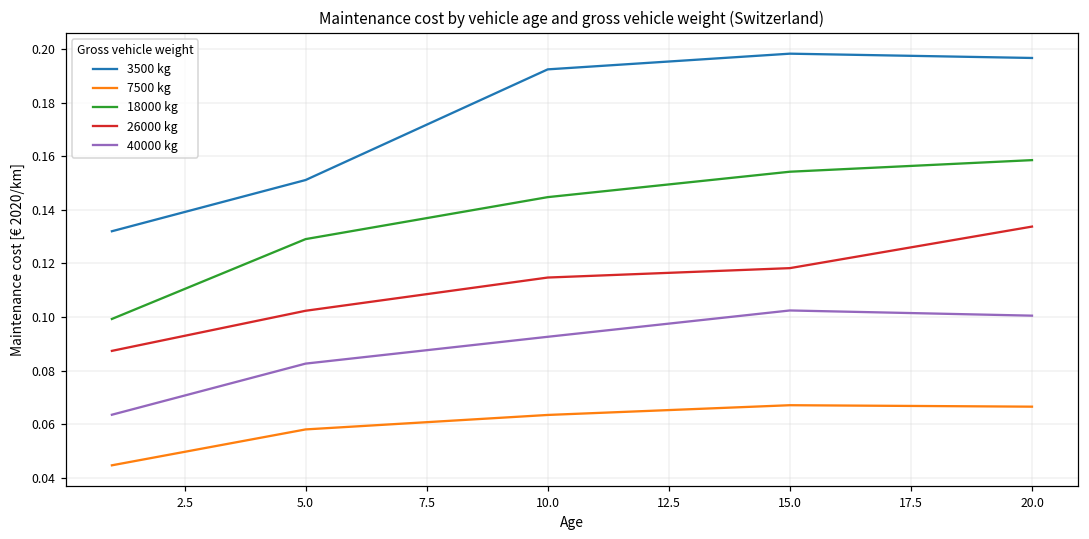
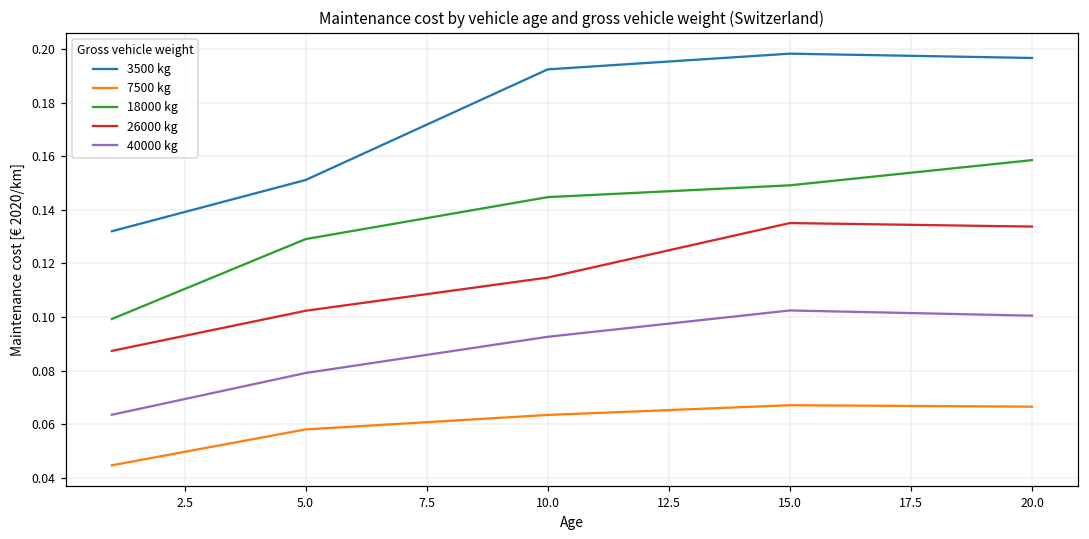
  {
    "3500 kg": {
      "5.0": 0.151,
      "10.0": 0.192,
      "15.0": 0.198,
      "20.0": 0.197
    },
    "7500 kg": {
      "5.0": 0.058,
      "10.0": 0.063,
      "15.0": 0.067,
      "20.0": 0.067
    },
    "18000 kg": {
      "5.0": 0.129,
      "10.0": 0.145,
-     "15.0": 0.154,
+     "15.0": 0.149,
      "20.0": 0.159
    },
    "26000 kg": {
      "5.0": 0.102,
      "10.0": 0.115,
-     "15.0": 0.118,
+     "15.0": 0.135,
      "20.0": 0.134
    },
    "40000 kg": {
-     "5.0": 0.083,
+     "5.0": 0.079,
      "10.0": 0.093,
      "15.0": 0.102,
      "20.0": 0.101
    }
  }
